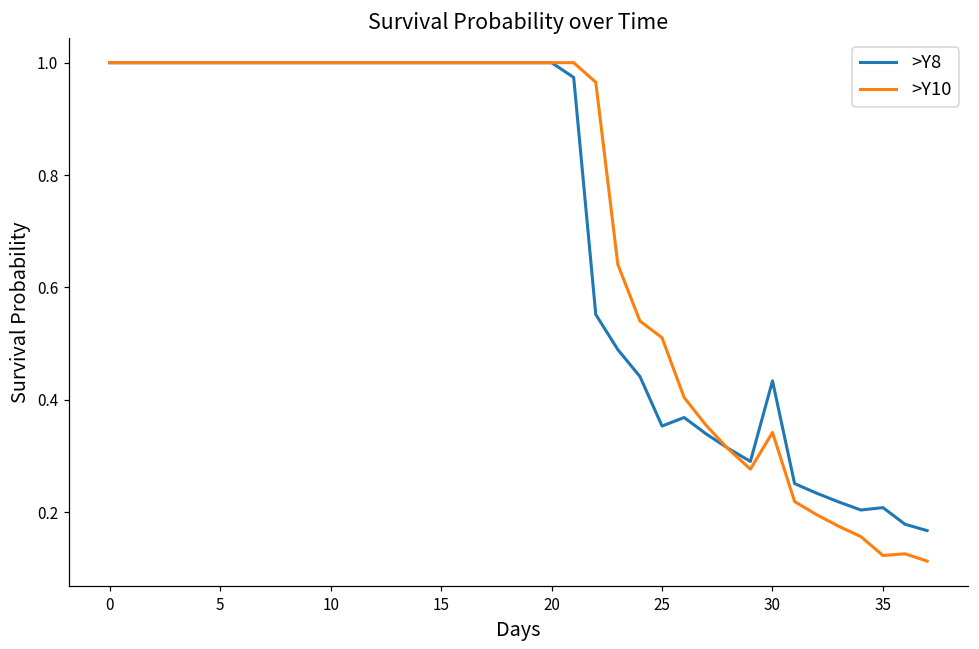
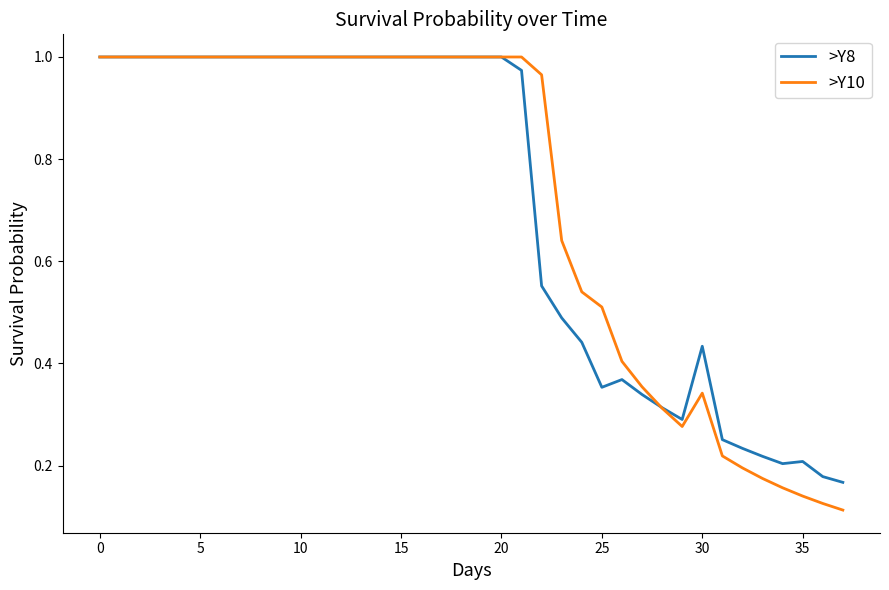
  {
    ">Y8": {
      "25": 0.35,
      "30": 0.43,
      "35": 0.21
    },
    ">Y10": {
      "25": 0.51,
      "30": 0.34,
-     "35": 0.12
+     "35": 0.14
    }
  }
